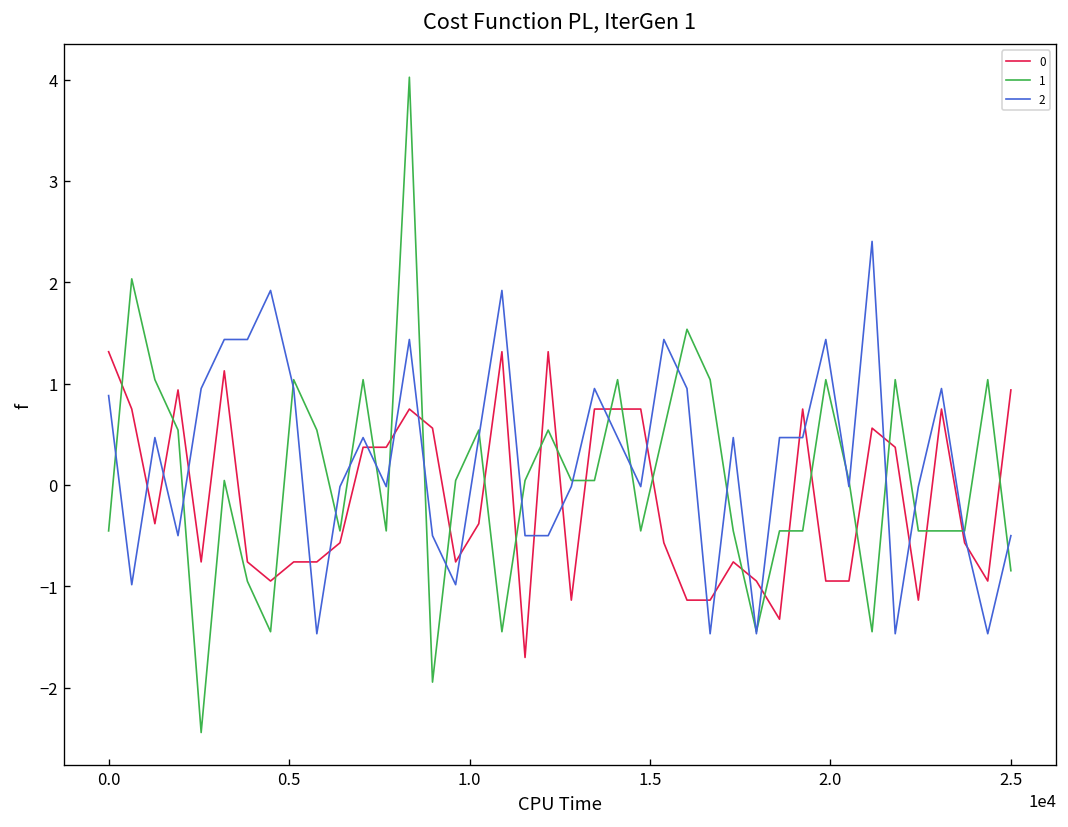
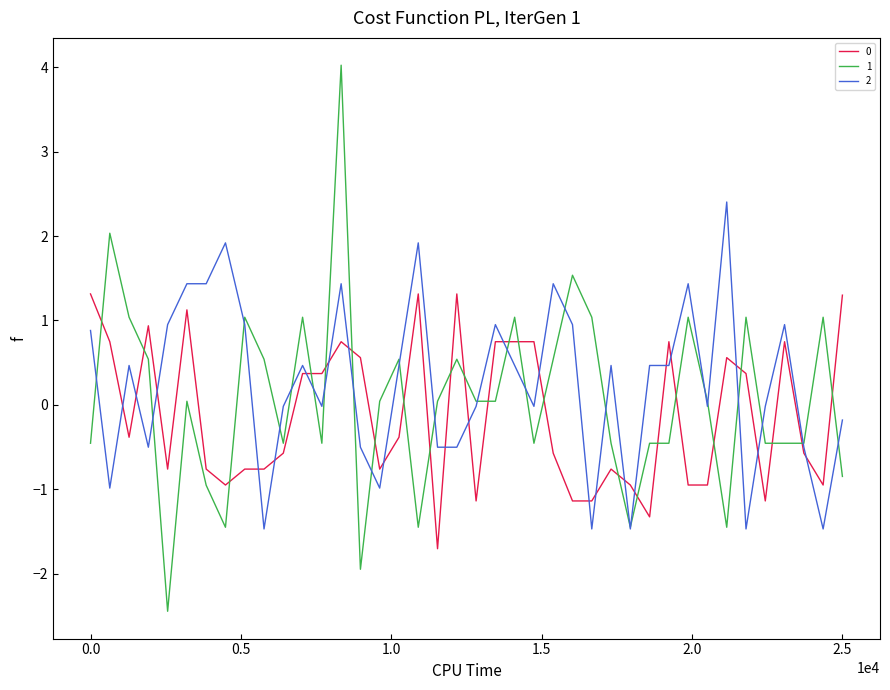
  {
    "0": {
      "0.0": 1.3,
-     "2.5": 0.9
+     "2.5": 1.3
    },
    "1": {
      "0.0": -0.5,
      "2.5": -0.8
    },
    "2": {
      "0.0": 0.9,
-     "2.5": -0.5
+     "2.5": -0.2
    }
  }
